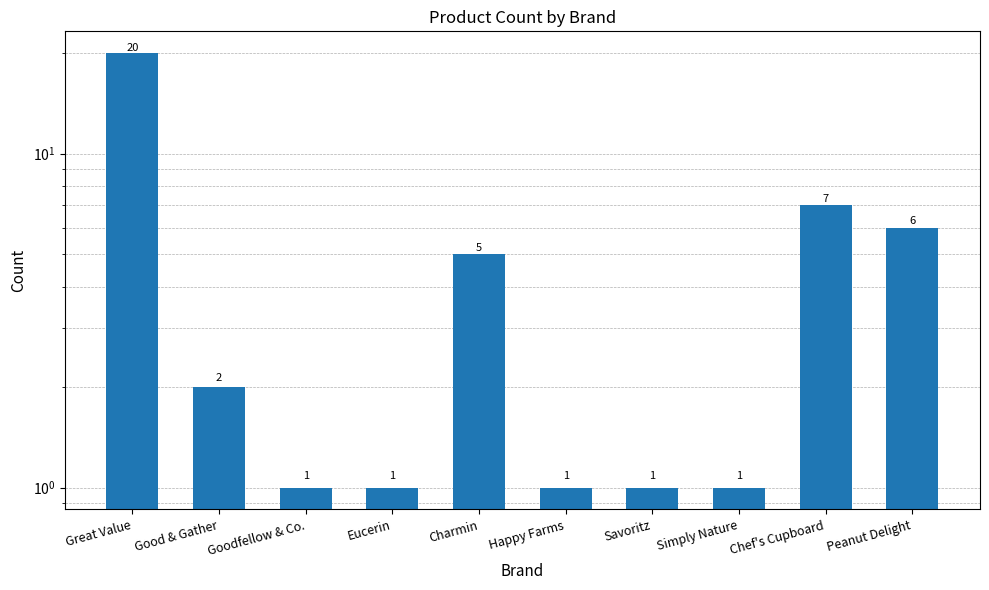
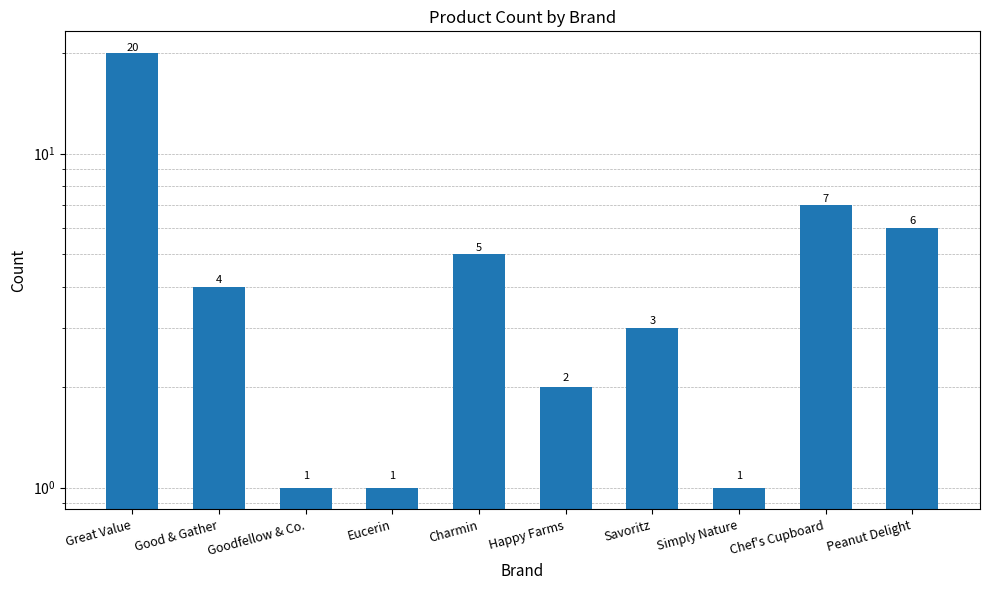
  {
    "Great Value": 20,
-   "Good & Gather": 2,
+   "Good & Gather": 4,
    "Goodfellow & Co.": 1,
    "Eucerin": 1,
    "Charmin": 5,
-   "Happy Farms": 1,
-   "Savoritz": 1,
+   "Happy Farms": 2,
+   "Savoritz": 3,
    "Simply Nature": 1,
    "Chef's Cupboard": 7,
    "Peanut Delight": 6
  }
